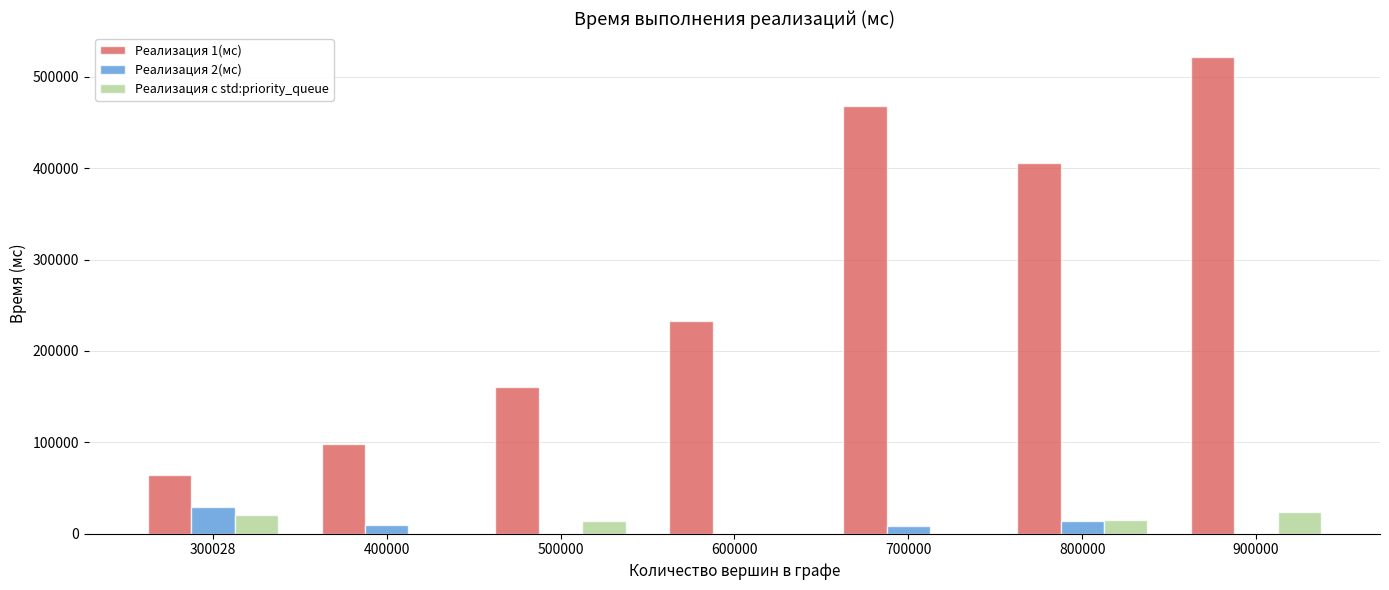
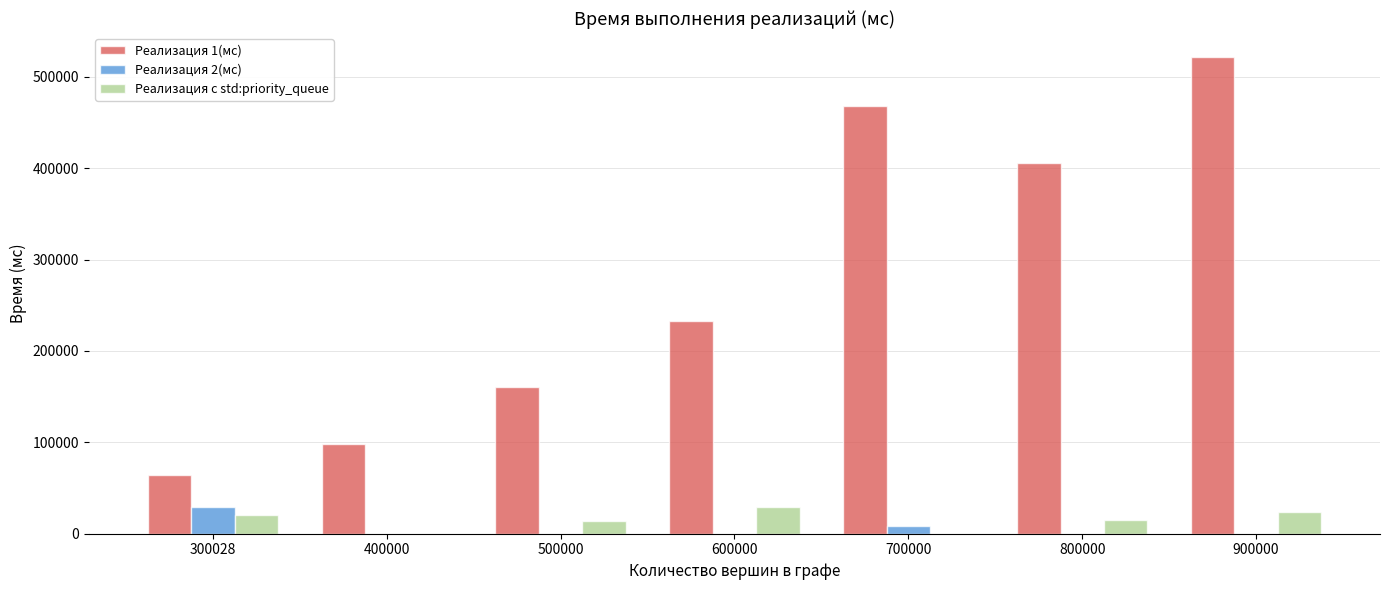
  {
    "Реализация 1(мс)": {
      "300028": 60000,
      "400000": 100000,
      "500000": 160000,
      "600000": 230000,
      "700000": 470000,
      "800000": 410000,
      "900000": 520000
    },
    "Реализация 2(мс)": {
      "300028": 30000,
-     "400000": 10000,
+     "400000": 0,
      "700000": 10000,
-     "800000": 10000
+     "800000": 0
    },
    "Реализация с std:priority_queue": {
      "300028": 20000,
      "500000": 10000,
-     "600000": 0,
+     "600000": 30000,
      "800000": 10000,
      "900000": 20000
    }
  }
